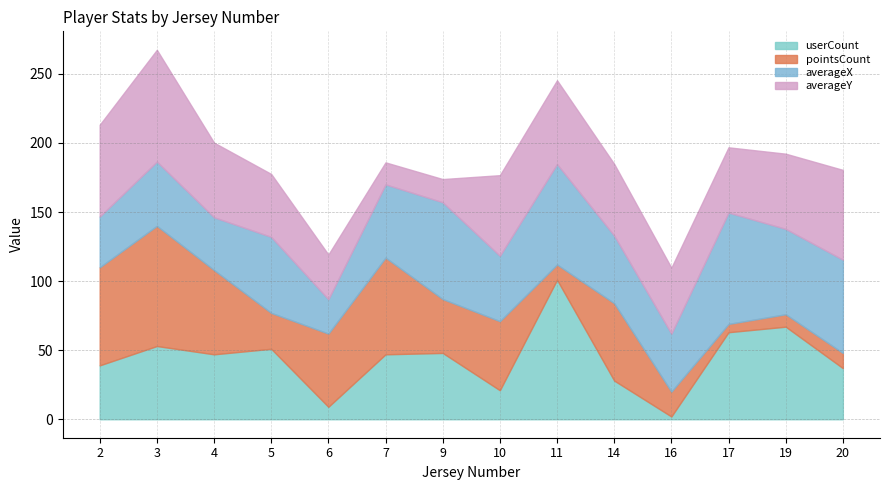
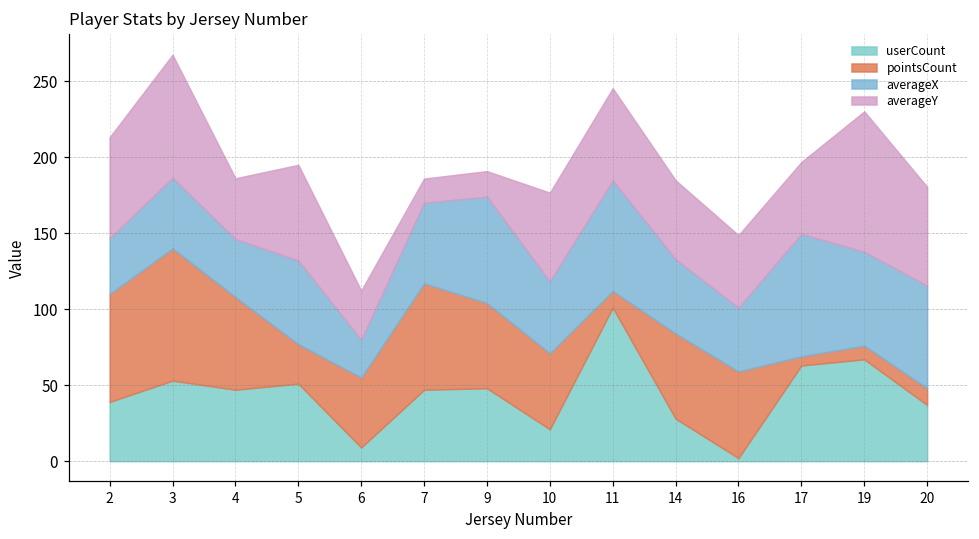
  {
    "pointsCount": {
      "2": 71,
      "3": 87,
      "4": 61,
      "5": 26,
-     "6": 53,
+     "6": 46,
      "7": 70,
-     "9": 39,
+     "9": 56,
      "10": 50,
      "11": 11,
      "14": 56,
-     "16": 18,
+     "16": 57,
      "17": 6,
      "19": 9,
      "20": 11
    },
    "averageY": {
      "2": 66,
      "3": 81,
-     "4": 54,
-     "5": 46,
+     "4": 40,
+     "5": 63,
      "6": 32,
      "7": 16,
      "9": 17,
      "10": 58,
      "11": 61,
      "14": 52,
      "16": 48,
      "17": 47,
-     "19": 54,
+     "19": 92,
      "20": 65
    }
  }
